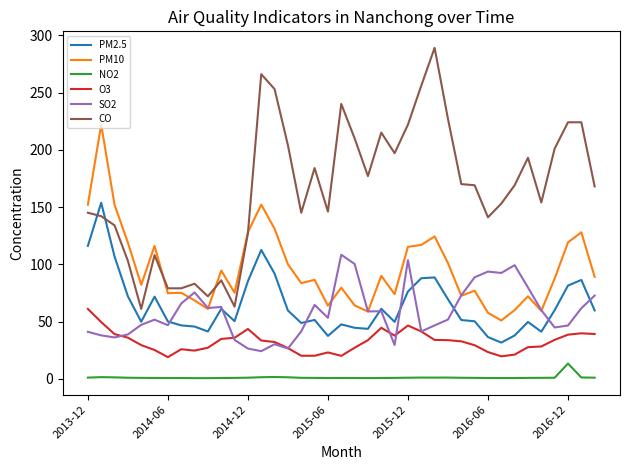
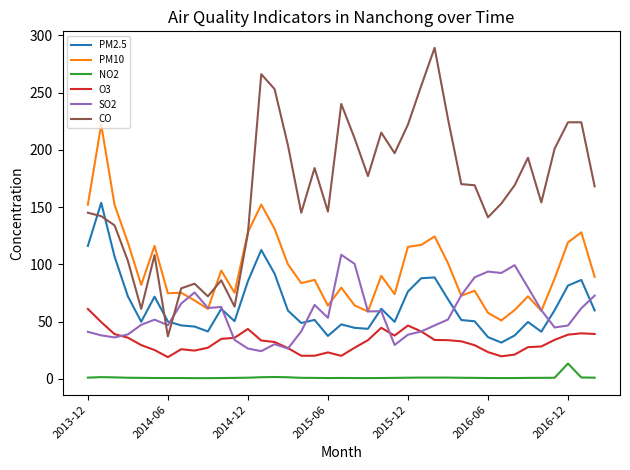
  {
    "PM2.5": {
      "2013-12": 116,
      "2014-06": 50,
      "2014-12": 85,
      "2015-06": 37,
      "2015-12": 76,
      "2016-06": 36,
      "2016-12": 81
    },
    "PM10": {
      "2013-12": 152,
      "2014-06": 75,
      "2015-06": 64,
      "2015-12": 115,
      "2016-06": 58,
      "2016-12": 119
    },
    "NO2": {
      "2013-12": 1,
      "2014-06": 1,
      "2014-12": 1,
      "2015-06": 1,
      "2015-12": 1,
      "2016-06": 1,
      "2016-12": 13
    },
    "O3": {
      "2013-12": 61,
      "2014-06": 19,
      "2014-12": 44,
      "2015-06": 23,
      "2015-12": 47,
      "2016-06": 23,
      "2016-12": 39
    },
    "SO2": {
      "2013-12": 41,
      "2014-06": 47,
      "2014-12": 26,
      "2015-06": 53,
-     "2015-12": 104,
+     "2015-12": 39,
      "2016-06": 94,
      "2016-12": 47
    },
    "CO": {
      "2013-12": 145,
-     "2014-06": 79,
+     "2014-06": 37,
      "2015-06": 146,
      "2015-12": 222,
      "2016-06": 141,
      "2016-12": 224
    }
  }
